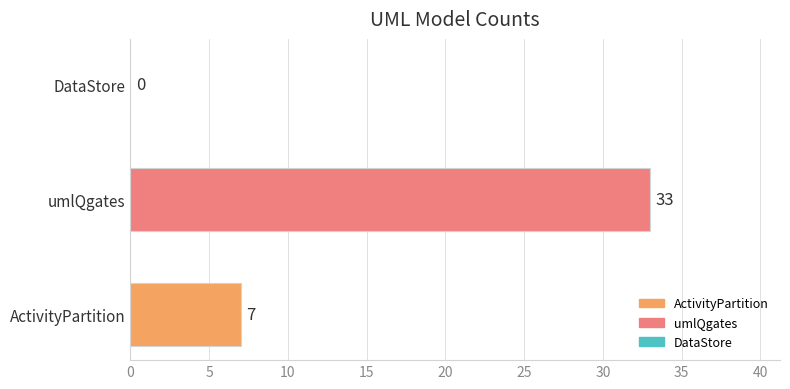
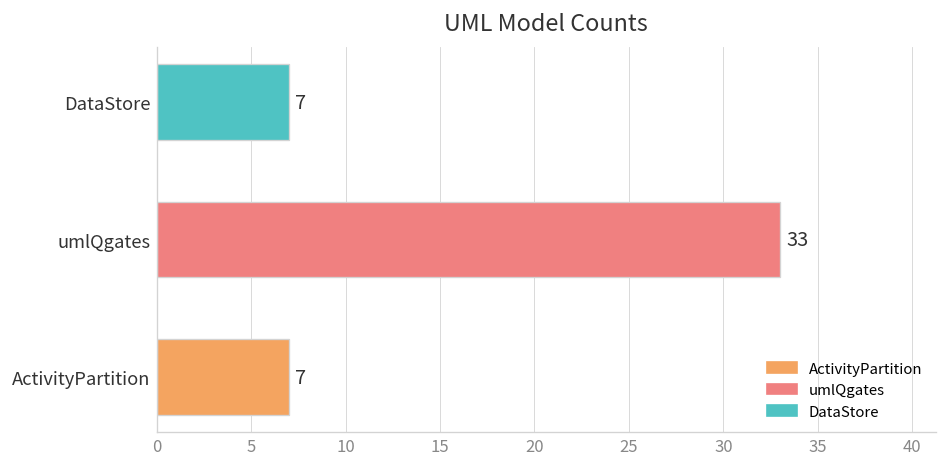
  {
-   "DataStore": 0,
+   "DataStore": 7,
    "umlQgates": 33,
    "ActivityPartition": 7
  }
